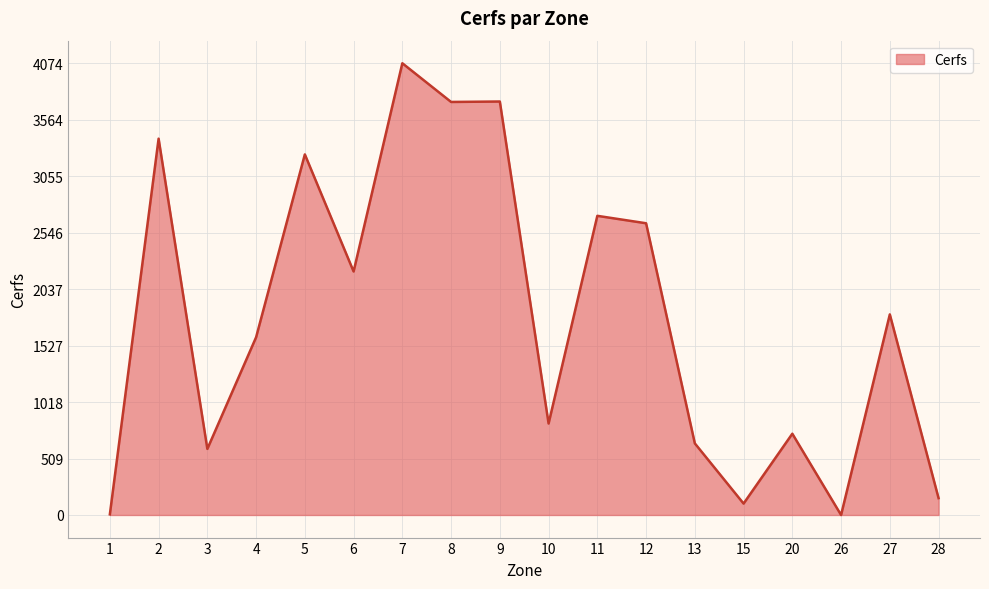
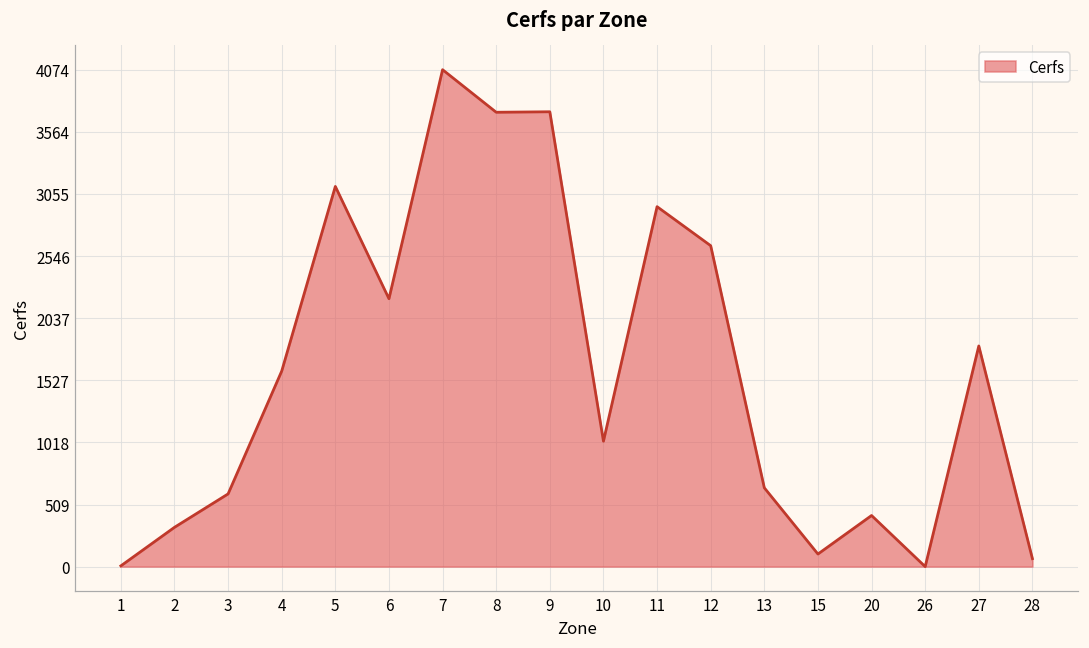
  {
    "1": 10,
-   "2": 3390,
+   "2": 320,
    "3": 600,
    "4": 1600,
-   "5": 3250,
+   "5": 3120,
    "6": 2200,
    "7": 4070,
    "8": 3730,
    "9": 3730,
-   "10": 830,
-   "11": 2700,
+   "10": 1030,
+   "11": 2950,
    "12": 2630,
    "13": 650,
    "15": 100,
-   "20": 730,
+   "20": 420,
    "26": 0,
    "27": 1810,
-   "28": 150
+   "28": 70
  }
